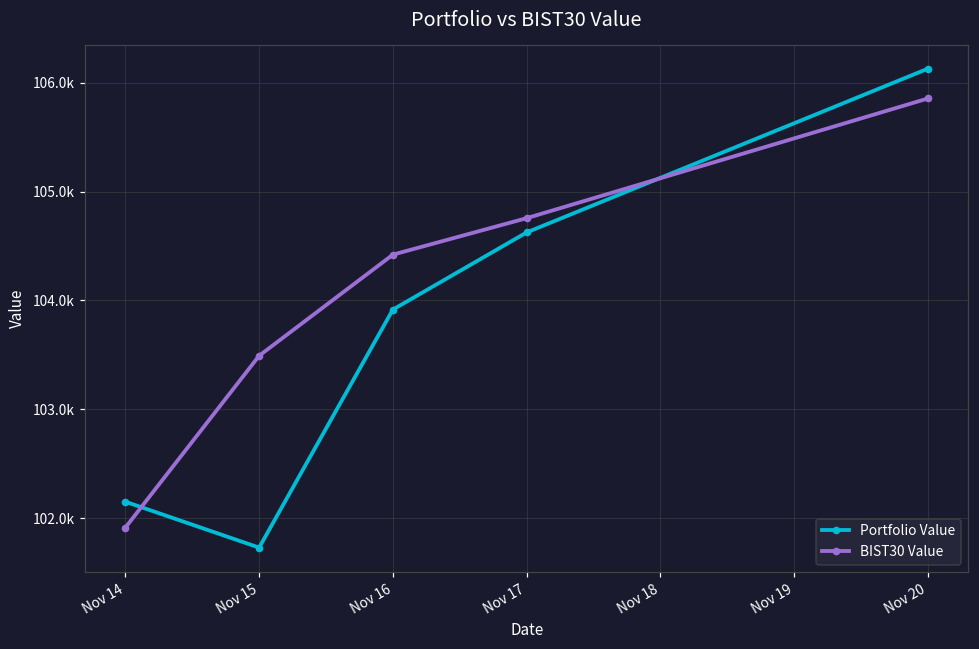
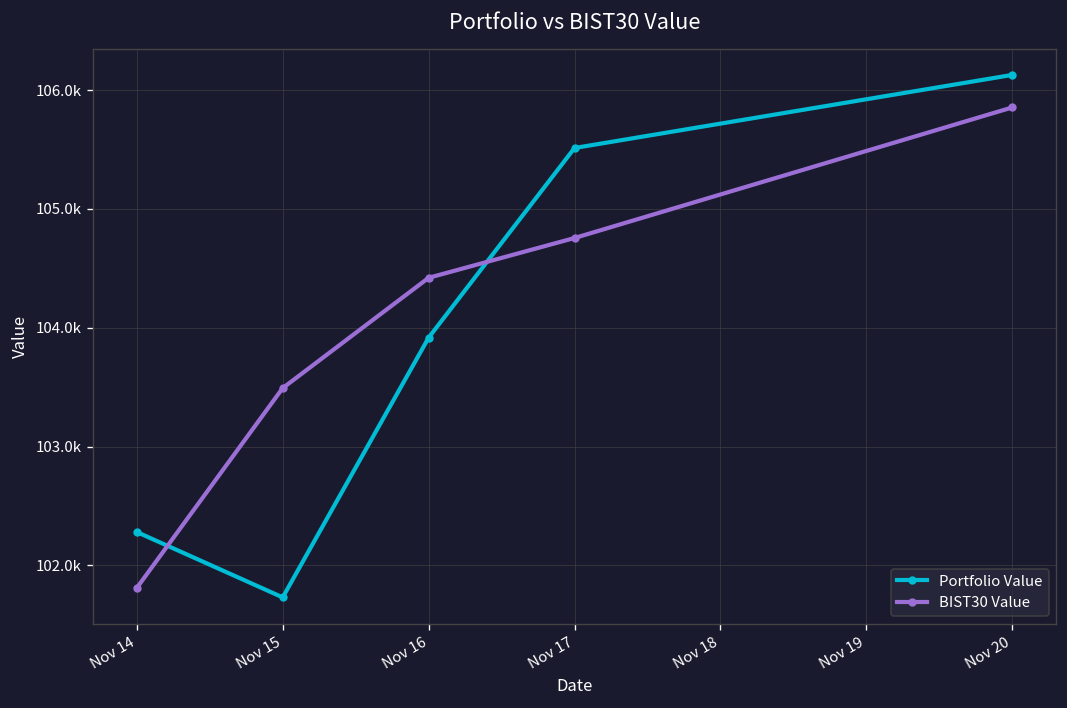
  {
    "Portfolio Value": {
-     "Nov 14": 102200,
+     "Nov 14": 102300,
      "Nov 15": 101700,
      "Nov 16": 103900,
-     "Nov 17": 104600,
+     "Nov 17": 105500,
      "Nov 20": 106100
    },
    "BIST30 Value": {
-     "Nov 14": 101900,
+     "Nov 14": 101800,
      "Nov 15": 103500,
      "Nov 16": 104400,
      "Nov 17": 104800,
      "Nov 20": 105900
    }
  }
